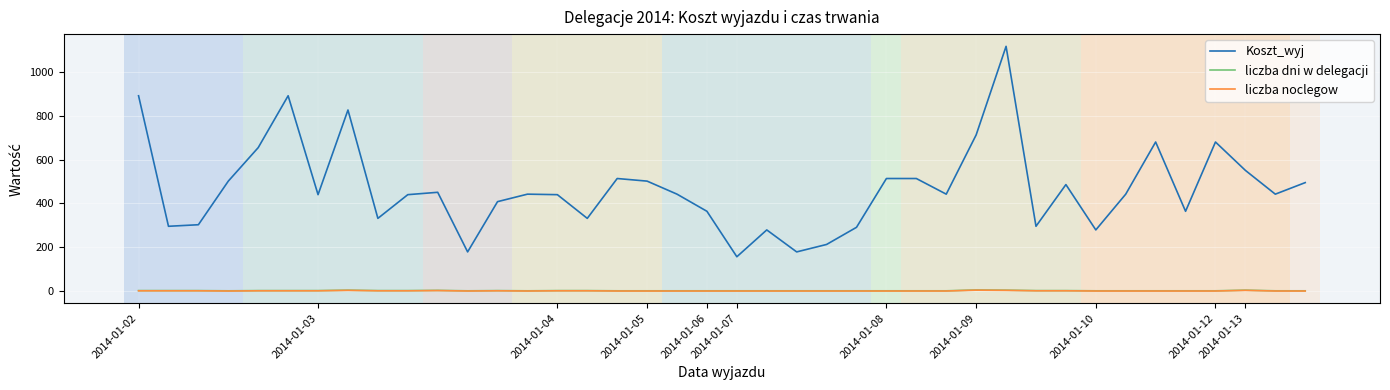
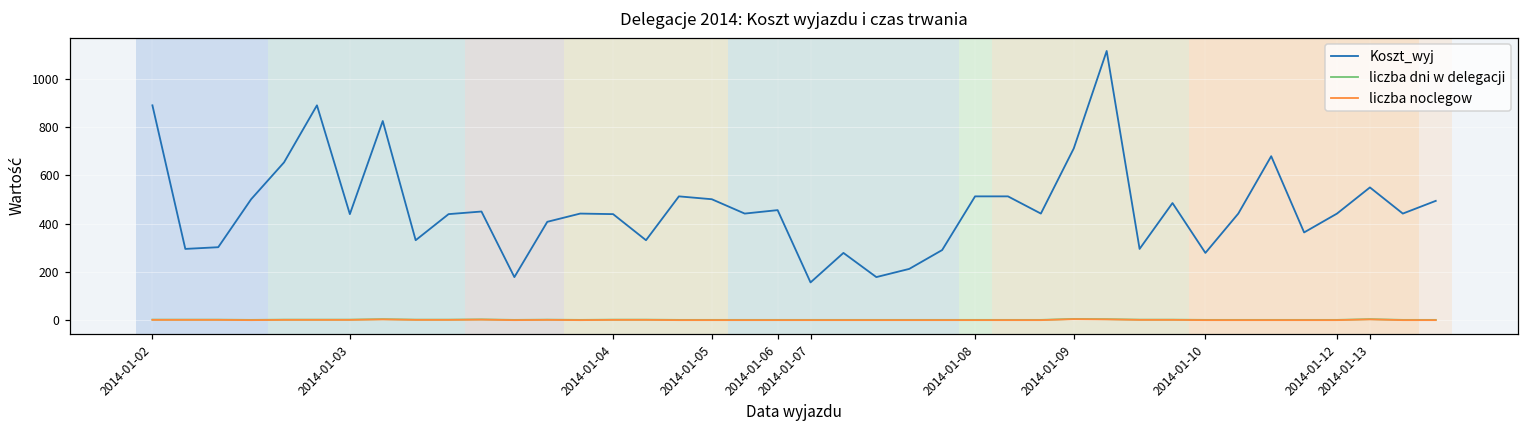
  {
    "Koszt_wyj": {
-     "2014-01-06": 360,
-     "2014-01-12": 680
+     "2014-01-06": 460,
+     "2014-01-12": 440
    }
  }
